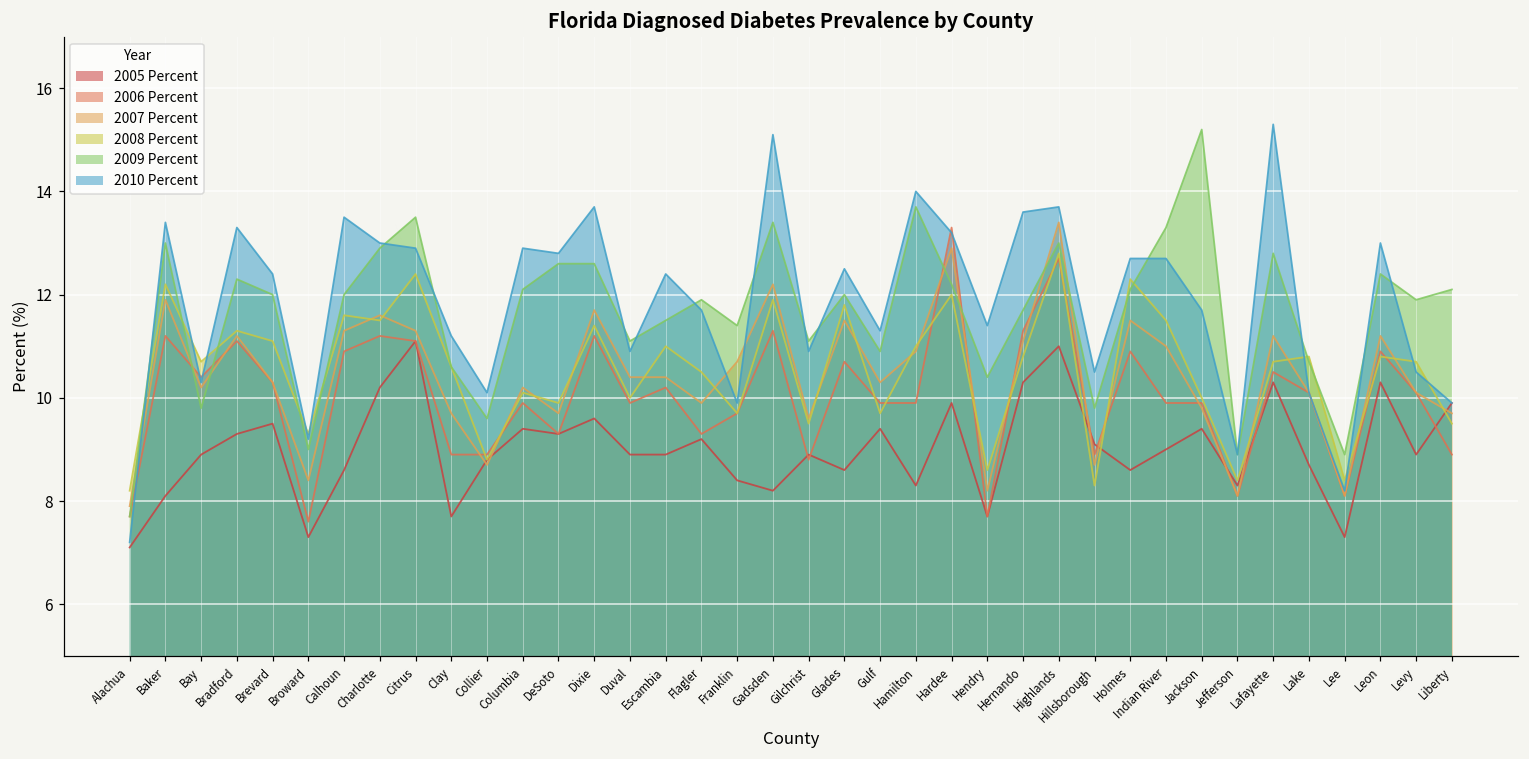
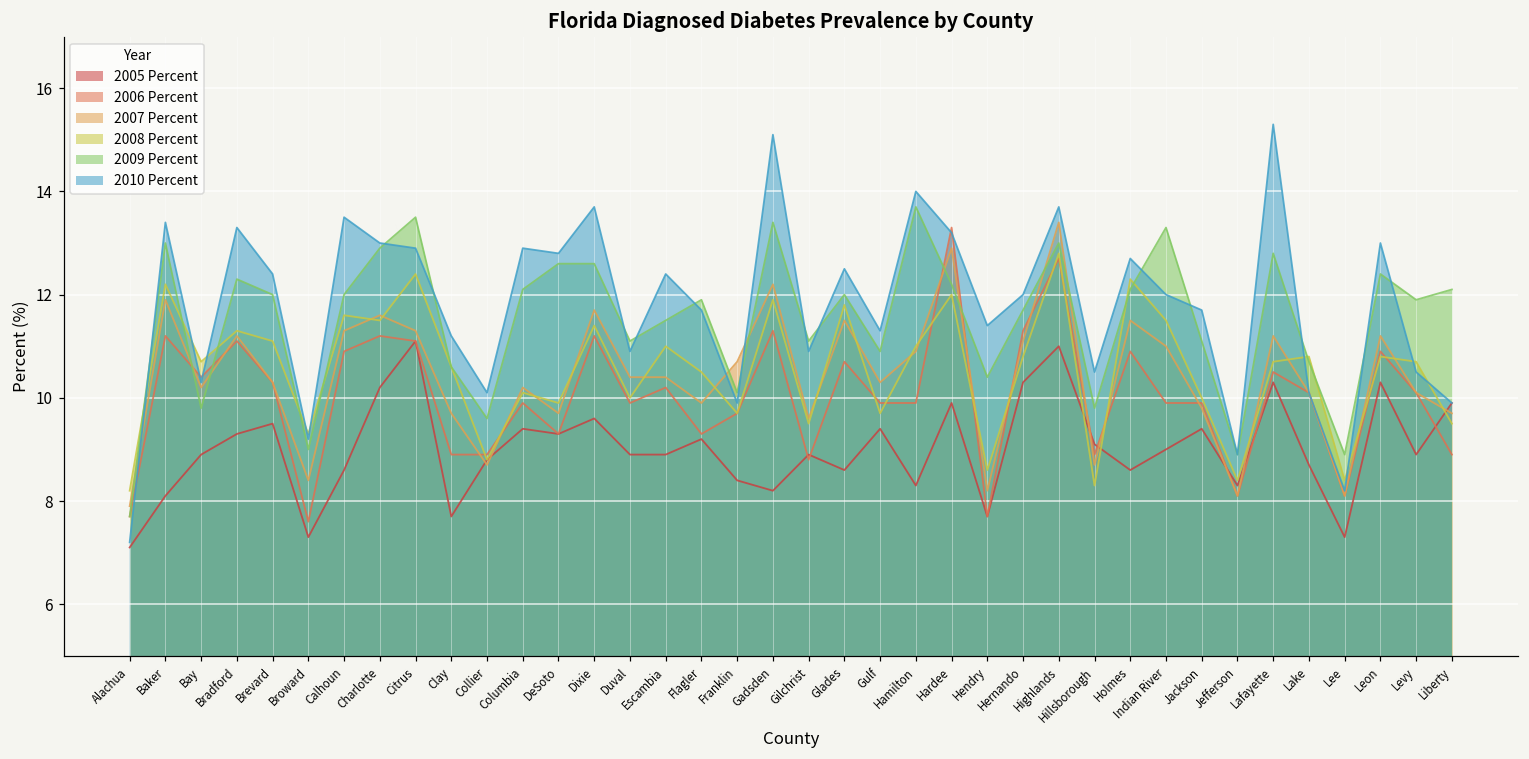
  {
    "2009 Percent": {
      "Baker": 13.0,
      "Bay": 9.8,
      "Bradford": 12.3,
      "Brevard": 12.0,
      "Broward": 9.0,
      "Calhoun": 12.0,
      "Charlotte": 12.9,
      "Citrus": 13.5,
      "Collier": 9.6,
      "Columbia": 12.1,
      "DeSoto": 12.6,
      "Dixie": 12.6,
      "Duval": 11.1,
      "Escambia": 11.5,
      "Flagler": 11.9,
-     "Franklin": 11.4,
+     "Franklin": 10.1,
      "Gadsden": 13.4,
      "Gilchrist": 11.1,
      "Glades": 12.0,
      "Gulf": 10.9,
      "Hamilton": 13.7,
      "Hardee": 12.2,
      "Hendry": 10.4,
      "Hernando": 11.7,
      "Highlands": 13.0,
      "Hillsborough": 9.8,
      "Holmes": 12.1,
      "Indian River": 13.3,
-     "Jackson": 15.2,
+     "Jackson": 11.1,
      "Lafayette": 12.8,
      "Lake": 10.7,
      "Lee": 8.9,
      "Leon": 12.4,
      "Levy": 11.9,
      "Liberty": 12.1
    },
    "2010 Percent": {
      "Alachua": 7.2,
      "Baker": 13.4,
      "Bay": 10.3,
      "Bradford": 13.3,
      "Brevard": 12.4,
      "Broward": 9.2,
      "Calhoun": 13.5,
      "Charlotte": 13.0,
      "Citrus": 12.9,
      "Clay": 11.2,
      "Collier": 10.1,
      "Columbia": 12.9,
      "DeSoto": 12.8,
      "Dixie": 13.7,
      "Duval": 10.9,
      "Escambia": 12.4,
      "Flagler": 11.7,
      "Franklin": 9.9,
      "Gadsden": 15.1,
      "Gilchrist": 10.9,
      "Glades": 12.5,
      "Gulf": 11.3,
      "Hamilton": 14.0,
      "Hardee": 13.2,
      "Hendry": 11.4,
-     "Hernando": 13.6,
+     "Hernando": 12.0,
      "Highlands": 13.7,
      "Hillsborough": 10.5,
      "Holmes": 12.7,
-     "Indian River": 12.7,
+     "Indian River": 12.0,
      "Jackson": 11.7,
      "Lafayette": 15.3,
      "Lee": 8.2,
      "Leon": 13.0,
      "Levy": 10.5
    }
  }
